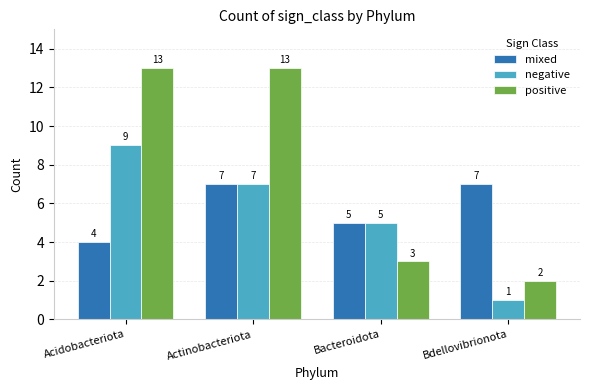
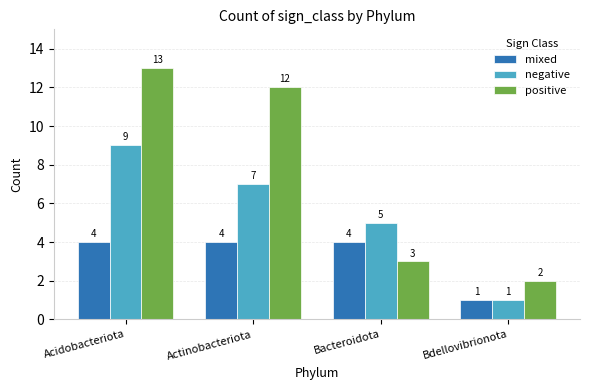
  {
    "mixed": {
      "Acidobacteriota": 4,
-     "Actinobacteriota": 7,
-     "Bacteroidota": 5,
-     "Bdellovibrionota": 7
+     "Actinobacteriota": 4,
+     "Bacteroidota": 4,
+     "Bdellovibrionota": 1
    },
    "negative": {
      "Acidobacteriota": 9,
      "Actinobacteriota": 7,
      "Bacteroidota": 5,
      "Bdellovibrionota": 1
    },
    "positive": {
      "Acidobacteriota": 13,
-     "Actinobacteriota": 13,
+     "Actinobacteriota": 12,
      "Bacteroidota": 3,
      "Bdellovibrionota": 2
    }
  }
